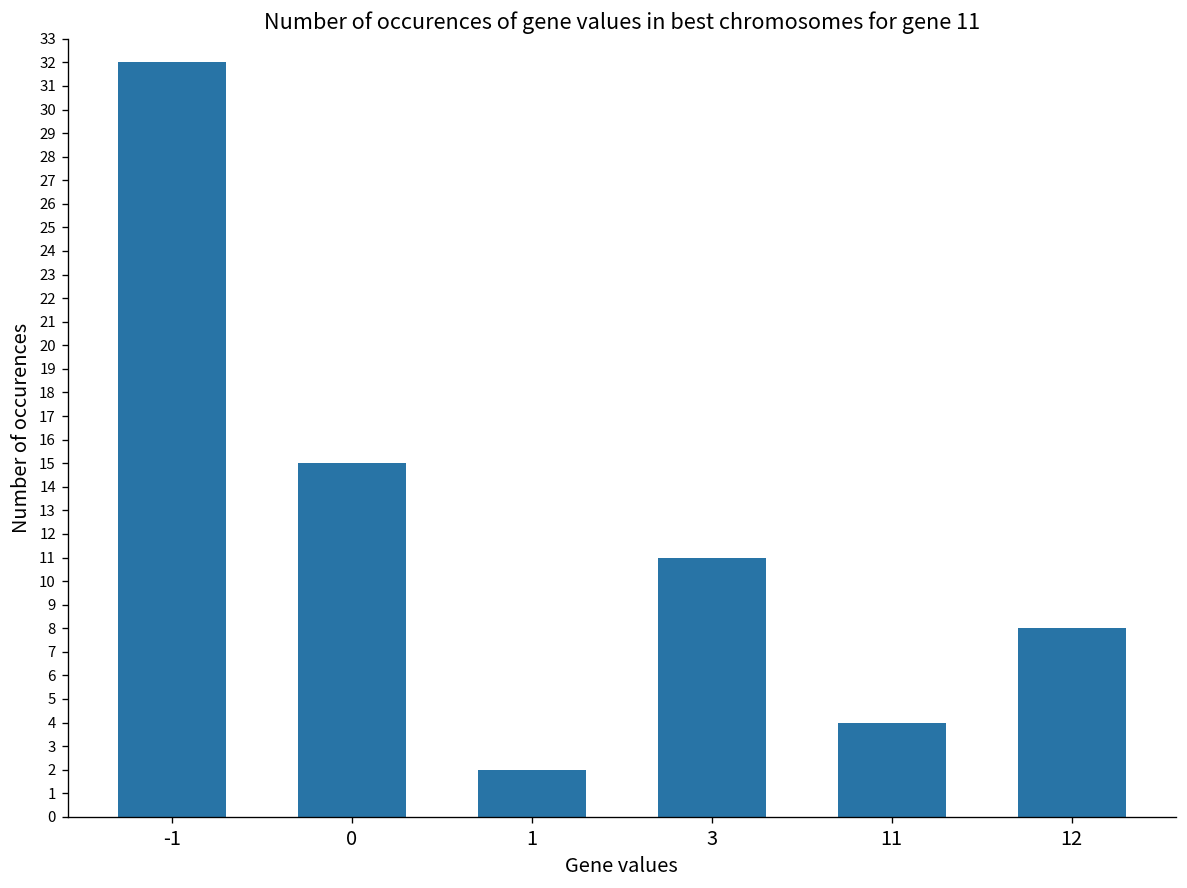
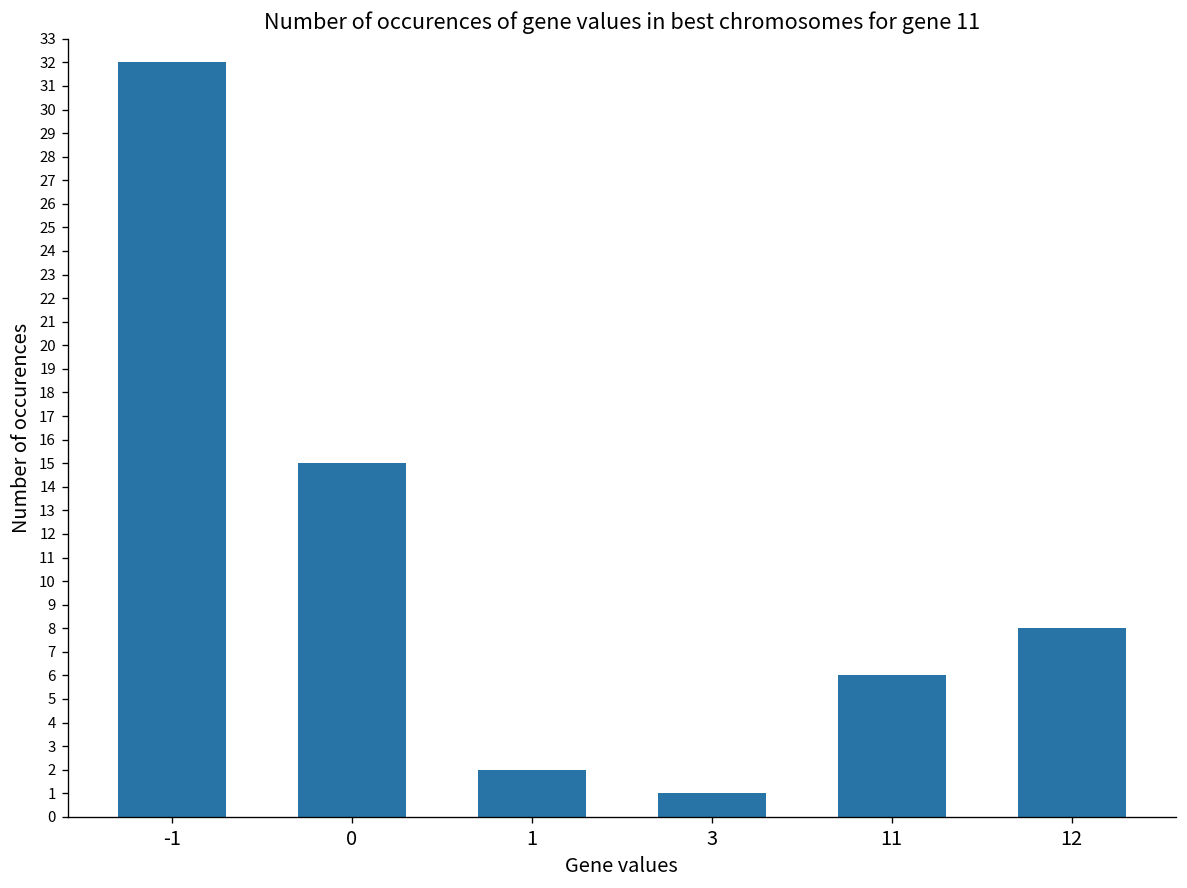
  {
    "-1": 32,
    "0": 15,
    "1": 2,
-   "3": 11,
-   "11": 4,
+   "3": 1,
+   "11": 6,
    "12": 8
  }
